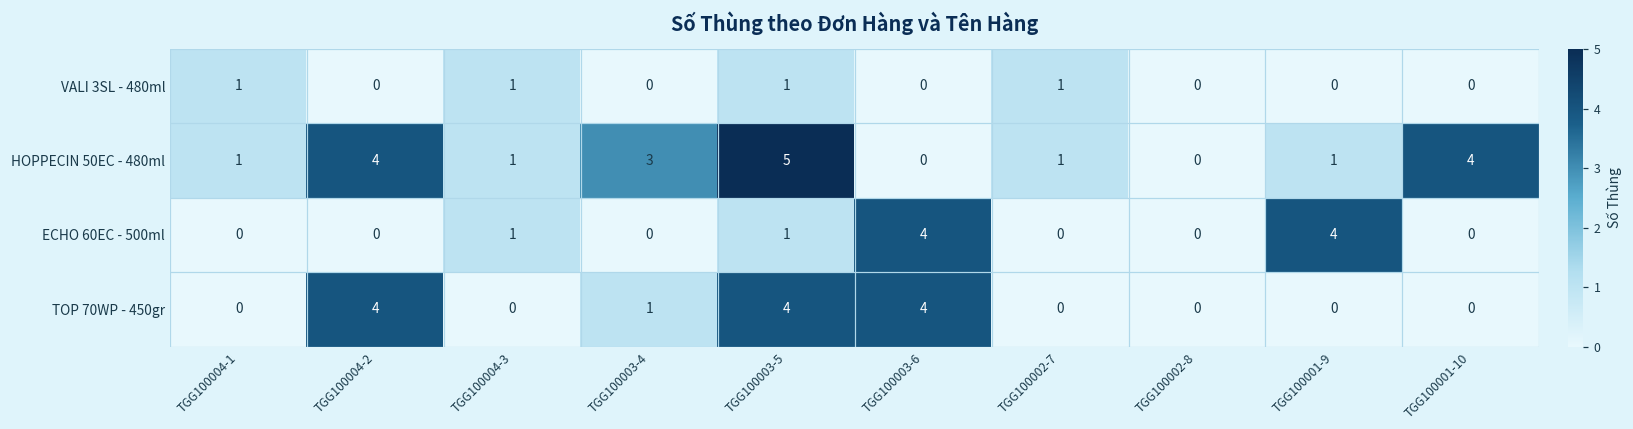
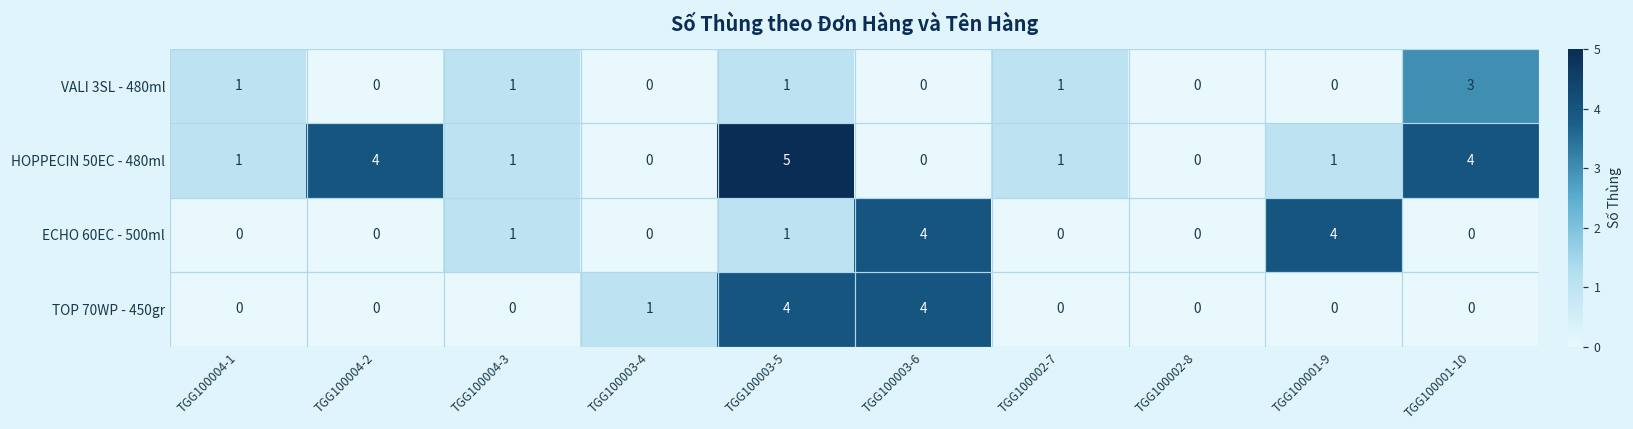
  {
    "VALI 3SL - 480ml": {
      "TGG100004-1": 1,
      "TGG100004-2": 0,
      "TGG100004-3": 1,
      "TGG100003-4": 0,
      "TGG100003-5": 1,
      "TGG100003-6": 0,
      "TGG100002-7": 1,
      "TGG100002-8": 0,
      "TGG100001-9": 0,
-     "TGG100001-10": 0
+     "TGG100001-10": 3
    },
    "HOPPECIN 50EC - 480ml": {
      "TGG100004-1": 1,
      "TGG100004-2": 4,
      "TGG100004-3": 1,
-     "TGG100003-4": 3,
+     "TGG100003-4": 0,
      "TGG100003-5": 5,
      "TGG100003-6": 0,
      "TGG100002-7": 1,
      "TGG100002-8": 0,
      "TGG100001-9": 1,
      "TGG100001-10": 4
    },
    "ECHO 60EC - 500ml": {
      "TGG100004-1": 0,
      "TGG100004-2": 0,
      "TGG100004-3": 1,
      "TGG100003-4": 0,
      "TGG100003-5": 1,
      "TGG100003-6": 4,
      "TGG100002-7": 0,
      "TGG100002-8": 0,
      "TGG100001-9": 4,
      "TGG100001-10": 0
    },
    "TOP 70WP - 450gr": {
      "TGG100004-1": 0,
-     "TGG100004-2": 4,
+     "TGG100004-2": 0,
      "TGG100004-3": 0,
      "TGG100003-4": 1,
      "TGG100003-5": 4,
      "TGG100003-6": 4,
      "TGG100002-7": 0,
      "TGG100002-8": 0,
      "TGG100001-9": 0,
      "TGG100001-10": 0
    }
  }
